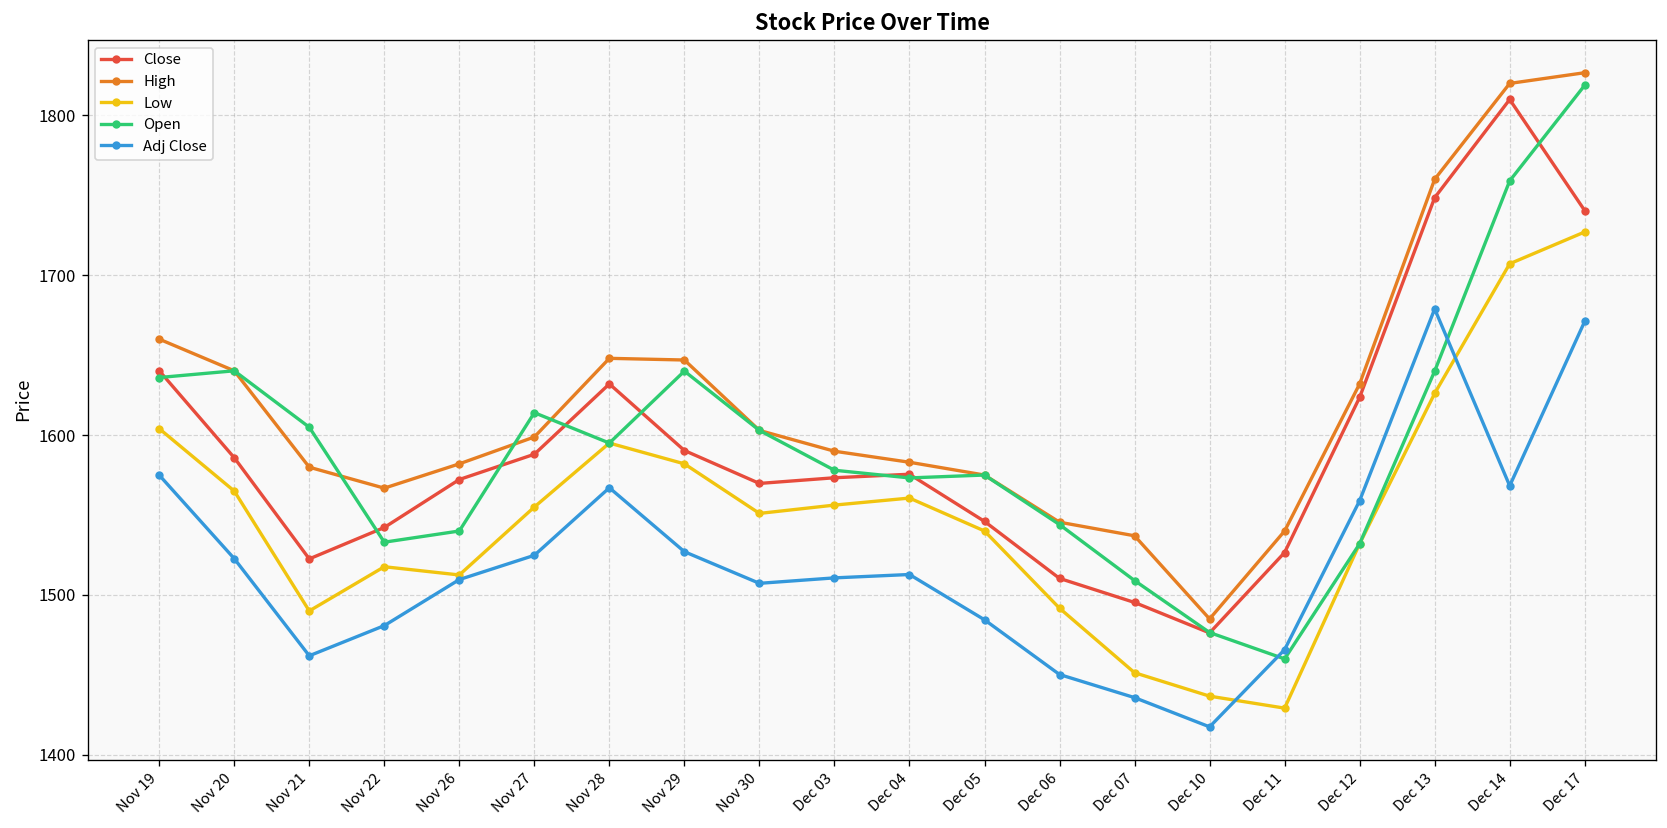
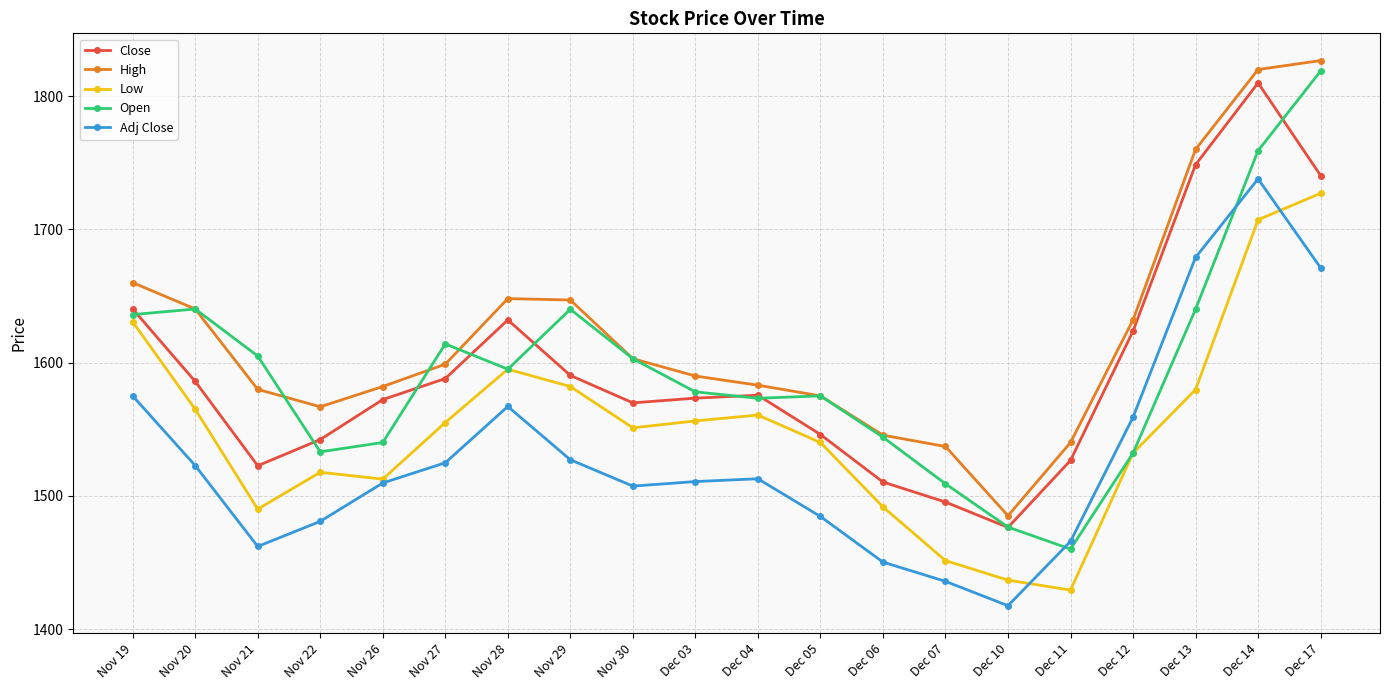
  {
    "Low": {
-     "Nov 19": 1604,
+     "Nov 19": 1631,
      "Nov 20": 1565,
      "Nov 21": 1490,
      "Nov 22": 1518,
      "Nov 26": 1513,
      "Nov 27": 1555,
      "Nov 29": 1582,
      "Nov 30": 1551,
      "Dec 03": 1556,
      "Dec 04": 1561,
      "Dec 05": 1540,
      "Dec 06": 1492,
      "Dec 07": 1451,
      "Dec 10": 1437,
      "Dec 11": 1429,
-     "Dec 13": 1626,
+     "Dec 13": 1580,
      "Dec 14": 1707,
      "Dec 17": 1727
    },
    "Open": {
      "Nov 19": 1636,
      "Nov 21": 1605,
      "Nov 22": 1533,
      "Nov 26": 1540,
      "Nov 27": 1614,
      "Nov 29": 1640,
      "Dec 03": 1578,
      "Dec 04": 1573,
      "Dec 07": 1509,
      "Dec 11": 1460,
      "Dec 13": 1640,
      "Dec 14": 1759,
      "Dec 17": 1819
    },
    "Adj Close": {
      "Nov 19": 1575,
      "Nov 20": 1523,
      "Nov 21": 1462,
      "Nov 22": 1481,
      "Nov 26": 1510,
      "Nov 27": 1525,
      "Nov 28": 1567,
      "Nov 29": 1527,
      "Nov 30": 1507,
      "Dec 03": 1511,
      "Dec 04": 1513,
      "Dec 05": 1484,
      "Dec 06": 1450,
      "Dec 07": 1436,
      "Dec 10": 1417,
      "Dec 11": 1466,
      "Dec 12": 1559,
      "Dec 13": 1679,
-     "Dec 14": 1568,
+     "Dec 14": 1738,
      "Dec 17": 1671
    }
  }
